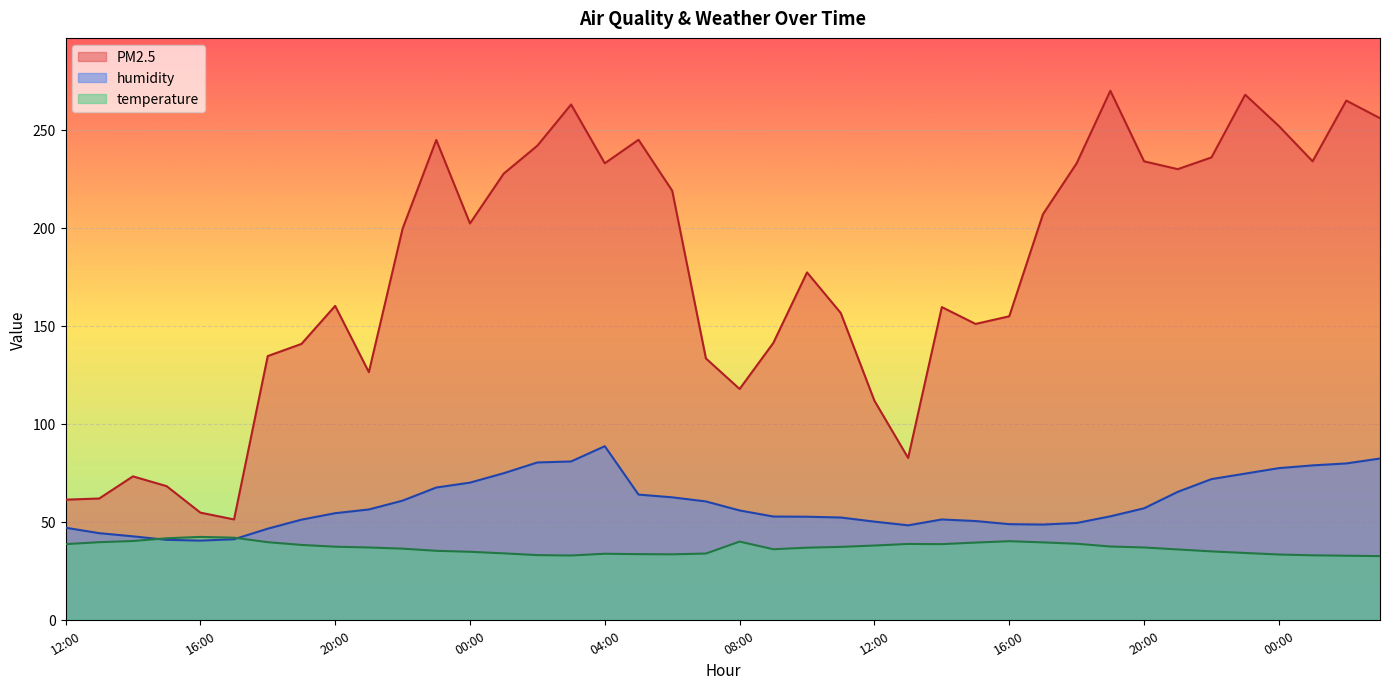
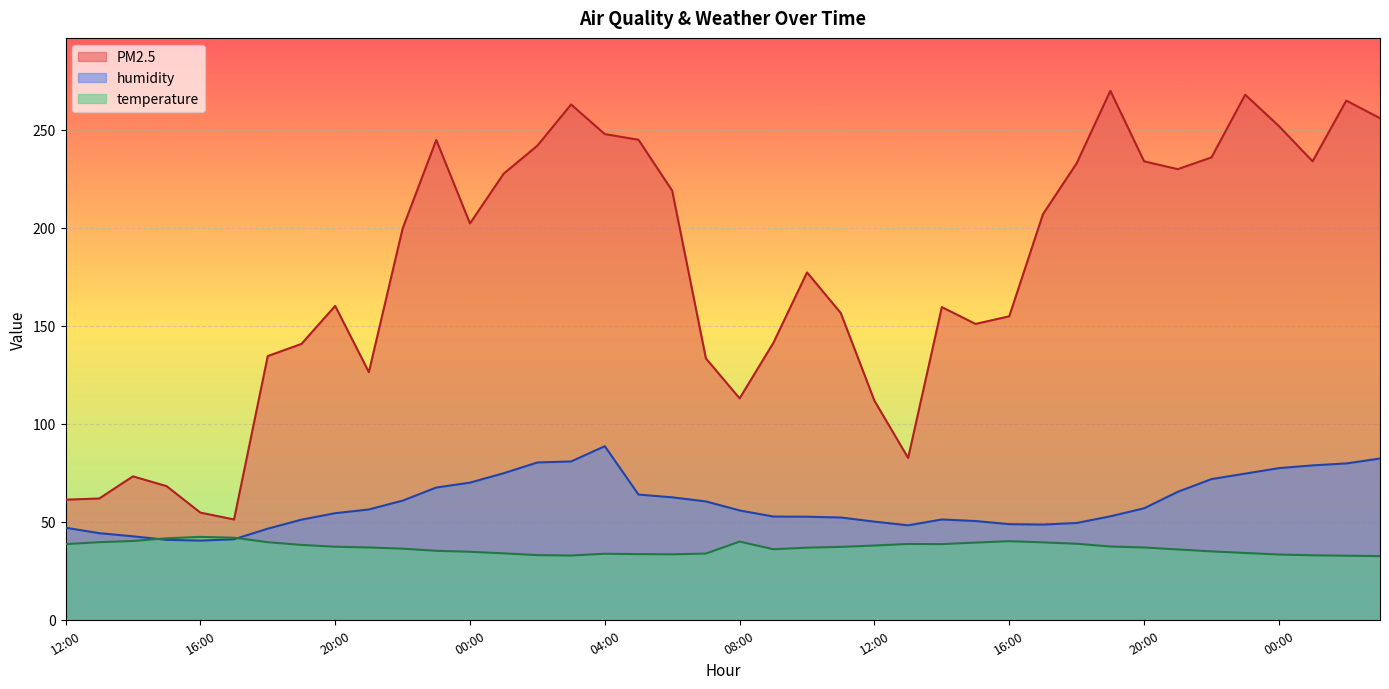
  {
    "PM2.5": {
-     "04:00": 233,
-     "08:00": 118
+     "04:00": 248,
+     "08:00": 113
    },
    "humidity": {
      "04:00": 89,
      "08:00": 56
    },
    "temperature": {
      "04:00": 34,
      "08:00": 40
    }
  }
